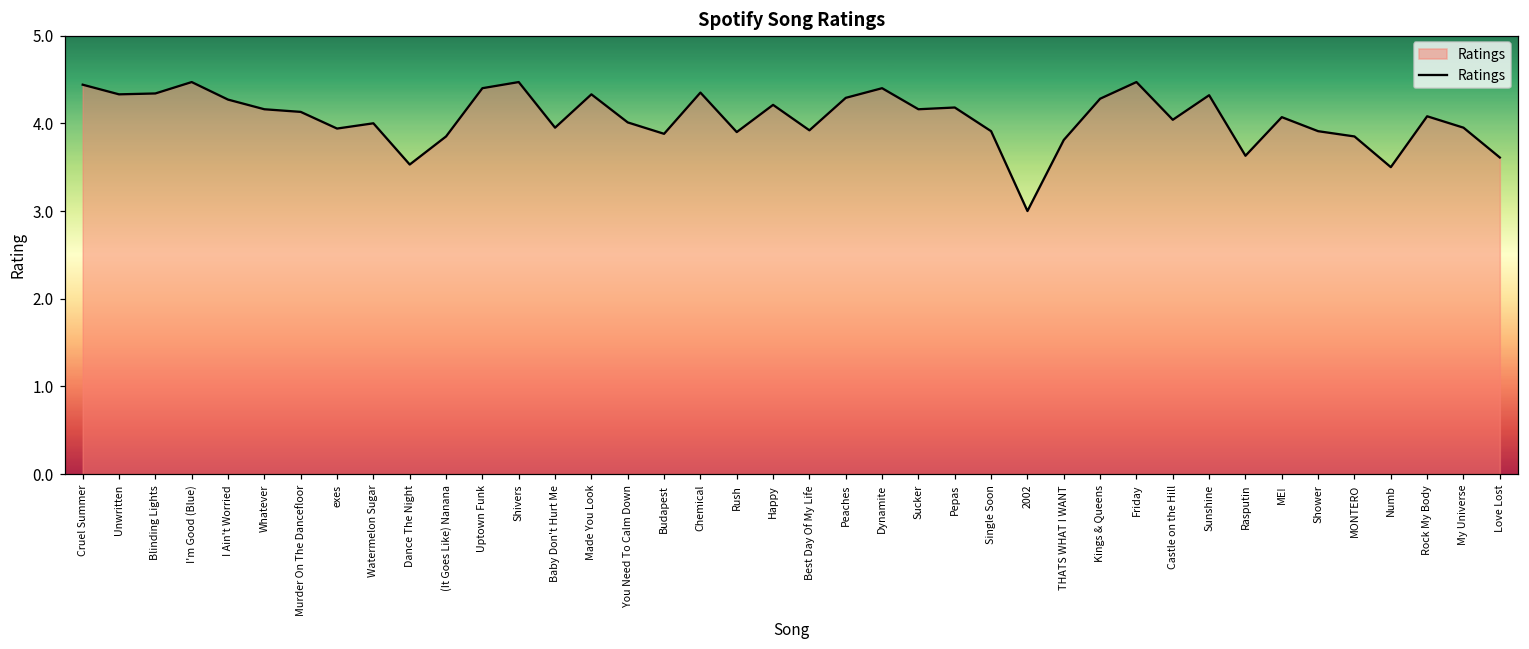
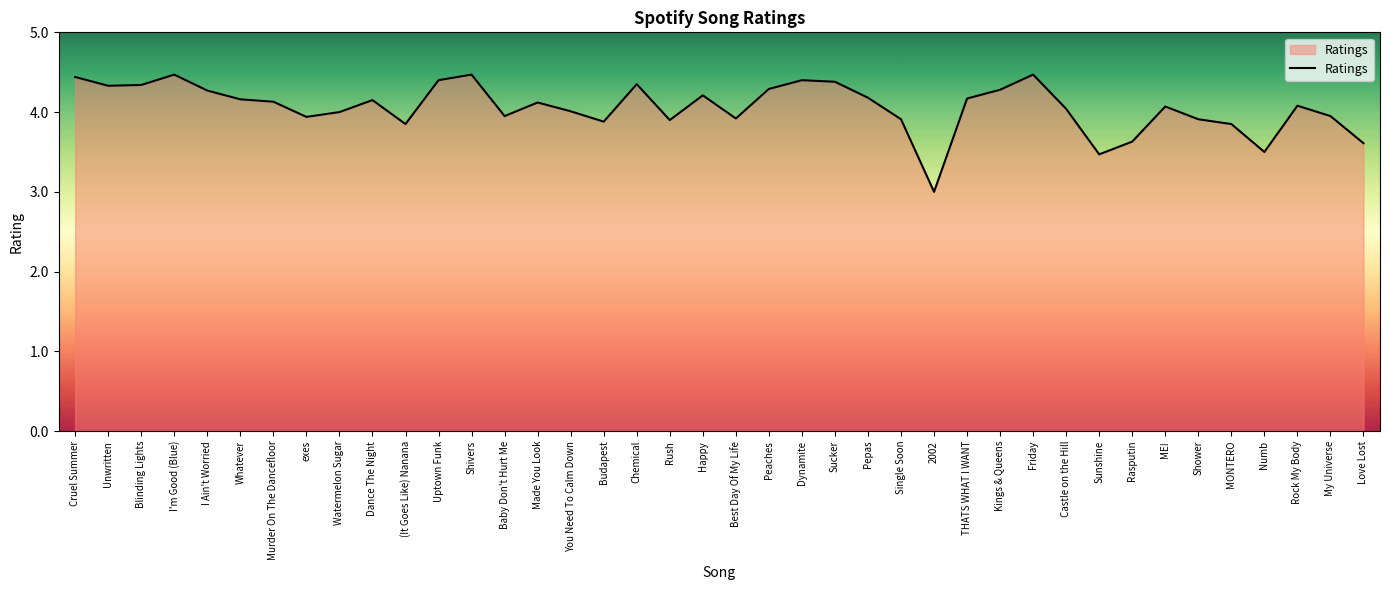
  {
    "Cruel Summer": 4.4,
    "Unwritten": 4.3,
    "Blinding Lights": 4.3,
    "I'm Good (Blue)": 4.5,
    "I Ain't Worried": 4.3,
    "Whatever": 4.2,
    "Murder On The Dancefloor": 4.1,
    "exes": 3.9,
    "Watermelon Sugar": 4.0,
-   "Dance The Night": 3.5,
+   "Dance The Night": 4.2,
    "(It Goes Like) Nanana": 3.9,
    "Uptown Funk": 4.4,
    "Shivers": 4.5,
    "Baby Don't Hurt Me": 4.0,
-   "Made You Look": 4.3,
+   "Made You Look": 4.1,
    "You Need To Calm Down": 4.0,
    "Budapest": 3.9,
    "Chemical": 4.4,
    "Rush": 3.9,
    "Happy": 4.2,
    "Best Day Of My Life": 3.9,
    "Peaches": 4.3,
    "Dynamite": 4.4,
-   "Sucker": 4.2,
+   "Sucker": 4.4,
    "Pepas": 4.2,
    "Single Soon": 3.9,
    "2002": 3.0,
-   "THATS WHAT I WANT": 3.8,
+   "THATS WHAT I WANT": 4.2,
    "Kings & Queens": 4.3,
    "Friday": 4.5,
    "Castle on the Hill": 4.0,
-   "Sunshine": 4.3,
+   "Sunshine": 3.5,
    "Rasputin": 3.6,
    "ME!": 4.1,
    "Shower": 3.9,
    "MONTERO": 3.9,
    "Numb": 3.5,
    "Rock My Body": 4.1,
    "My Universe": 4.0,
    "Love Lost": 3.6
  }
